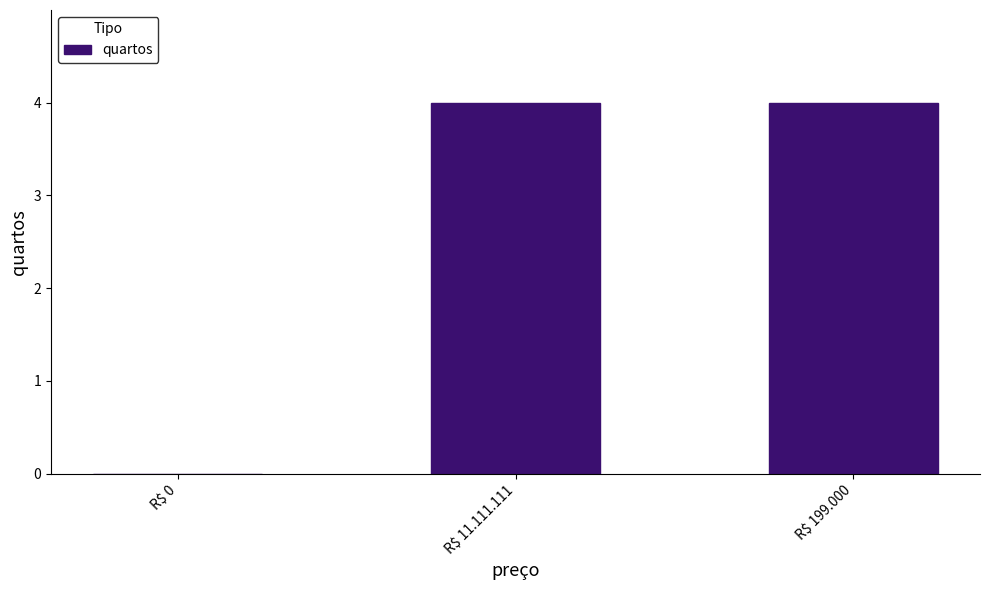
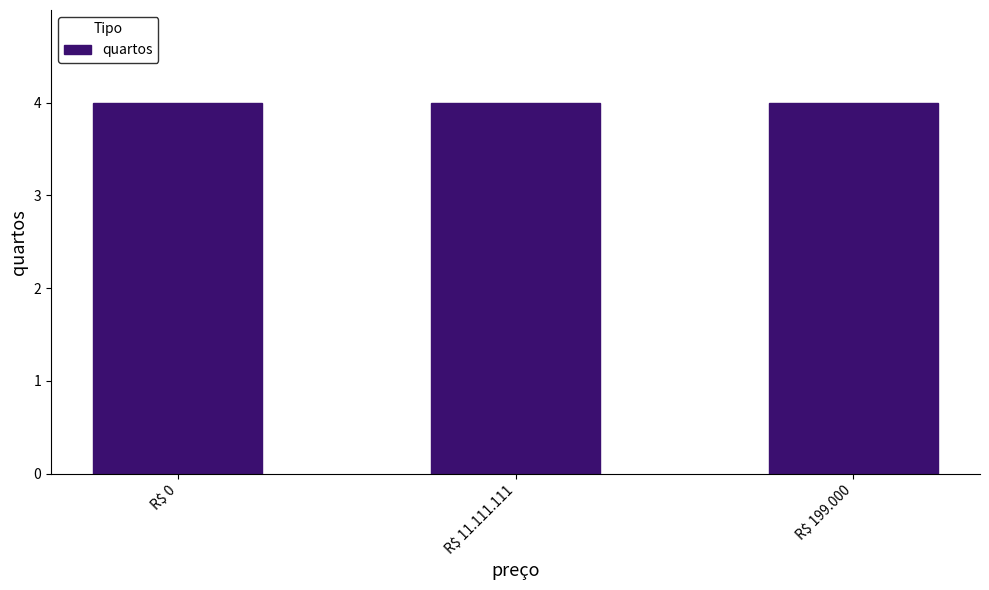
  {
-   "R$ 0": 0,
+   "R$ 0": 4,
    "R$ 11.111.111": 4,
    "R$ 199.000": 4
  }
